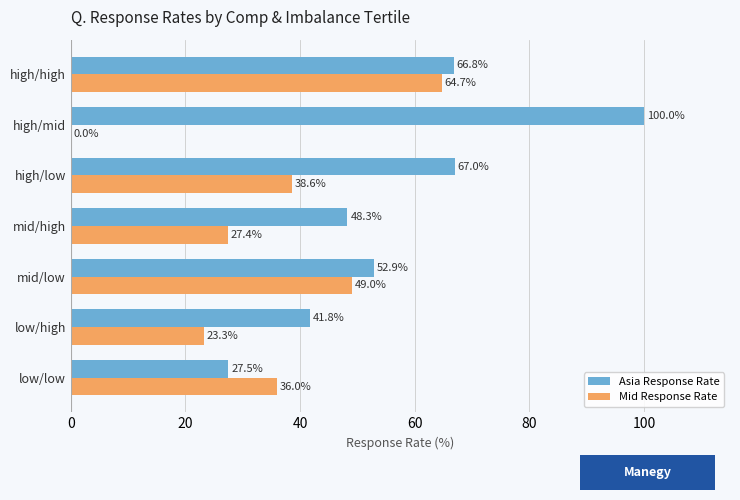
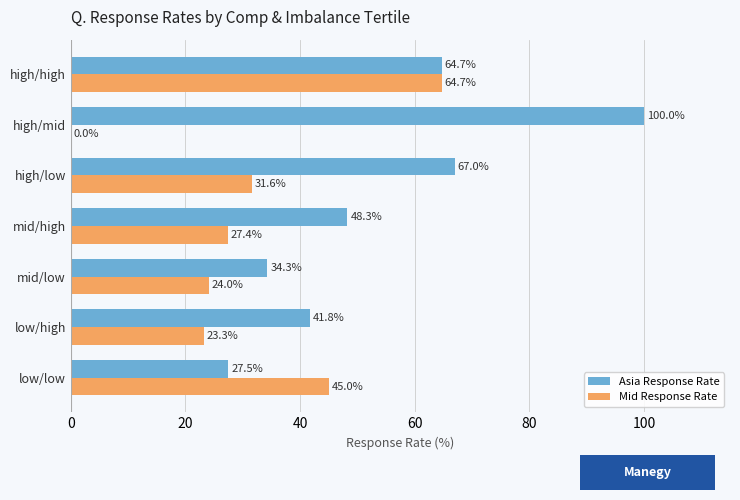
  {
    "Asia Response Rate": {
-     "high/high": "66.8%",
+     "high/high": "64.7%",
      "high/mid": "100.0%",
      "high/low": "67.0%",
      "mid/high": "48.3%",
-     "mid/low": "52.9%",
+     "mid/low": "34.3%",
      "low/high": "41.8%",
      "low/low": "27.5%"
    },
    "Mid Response Rate": {
      "high/high": "64.7%",
      "high/mid": "0.0%",
-     "high/low": "38.6%",
+     "high/low": "31.6%",
      "mid/high": "27.4%",
-     "mid/low": "49.0%",
+     "mid/low": "24.0%",
      "low/high": "23.3%",
-     "low/low": "36.0%"
+     "low/low": "45.0%"
    }
  }
